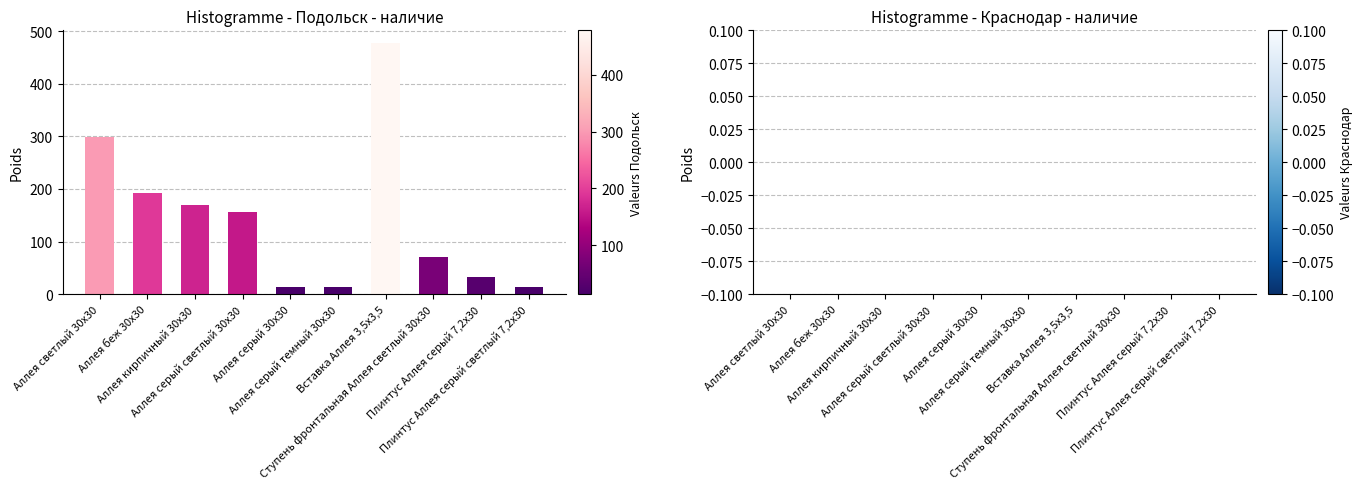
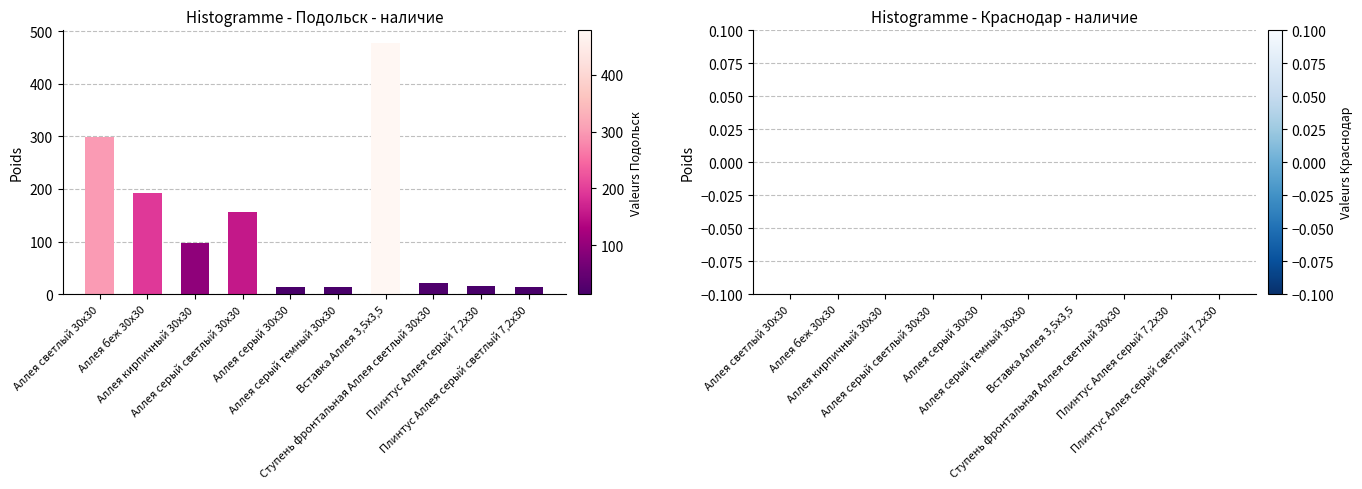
  {
    "Histogramme - Подольск - наличие": {
      "Аллея светлый 30х30": 300,
      "Аллея беж 30х30": 190,
-     "Аллея кирпичный 30х30": 170,
+     "Аллея кирпичный 30х30": 100,
      "Аллея серый светлый 30х30": 160,
      "Аллея серый 30х30": 10,
      "Аллея серый темный 30х30": 10,
      "Вставка Аллея 3,5х3,5": 480,
-     "Ступень фронтальная Аллея светлый 30х30": 70,
-     "Плинтус Аллея серый 7,2х30": 30,
+     "Ступень фронтальная Аллея светлый 30х30": 20,
+     "Плинтус Аллея серый 7,2х30": 20,
      "Плинтус Аллея серый светлый 7,2х30": 10
    },
    "Histogramme - Краснодар - наличие": {
      "Аллея светлый 30х30": 0.000,
      "Аллея беж 30х30": 0.000,
      "Аллея кирпичный 30х30": 0.000,
      "Аллея серый светлый 30х30": 0.000,
      "Аллея серый 30х30": 0.000,
      "Аллея серый темный 30х30": 0.000,
      "Вставка Аллея 3,5х3,5": 0.000,
      "Ступень фронтальная Аллея светлый 30х30": 0.000,
      "Плинтус Аллея серый 7,2х30": 0.000,
      "Плинтус Аллея серый светлый 7,2х30": 0.000
    }
  }
